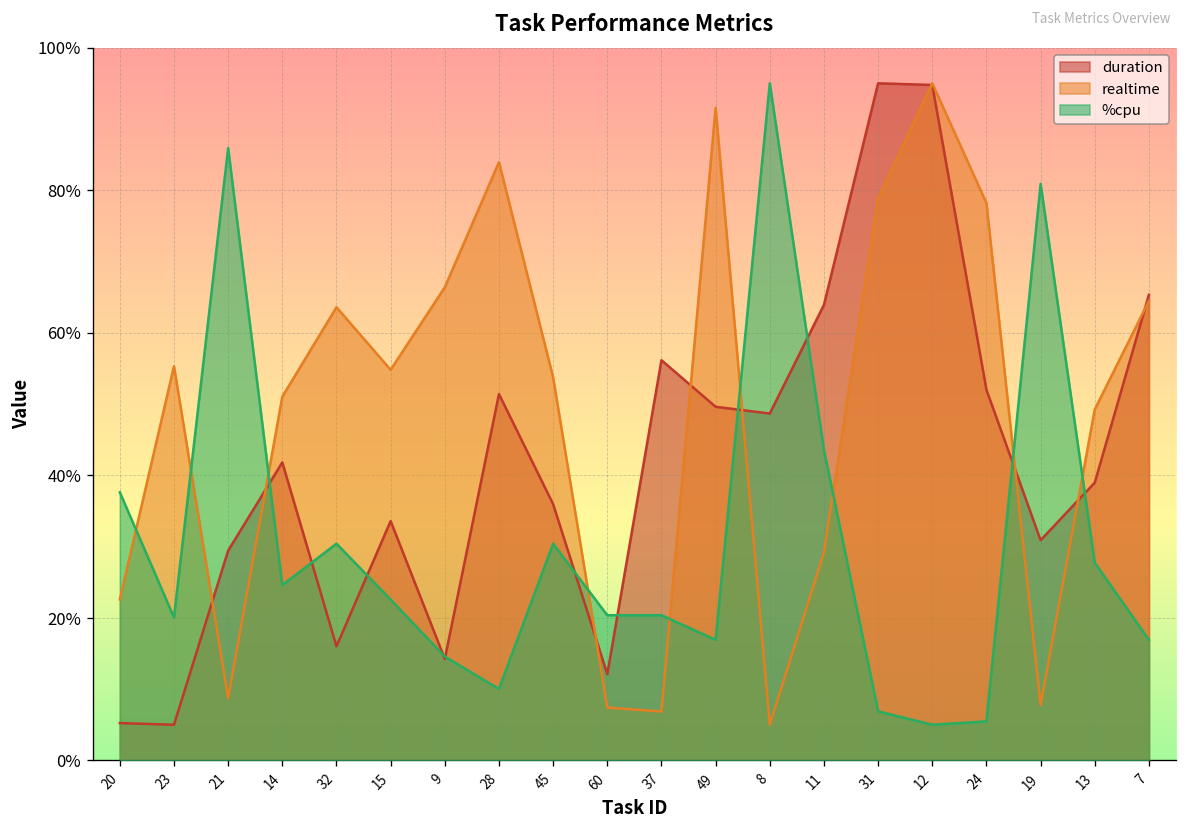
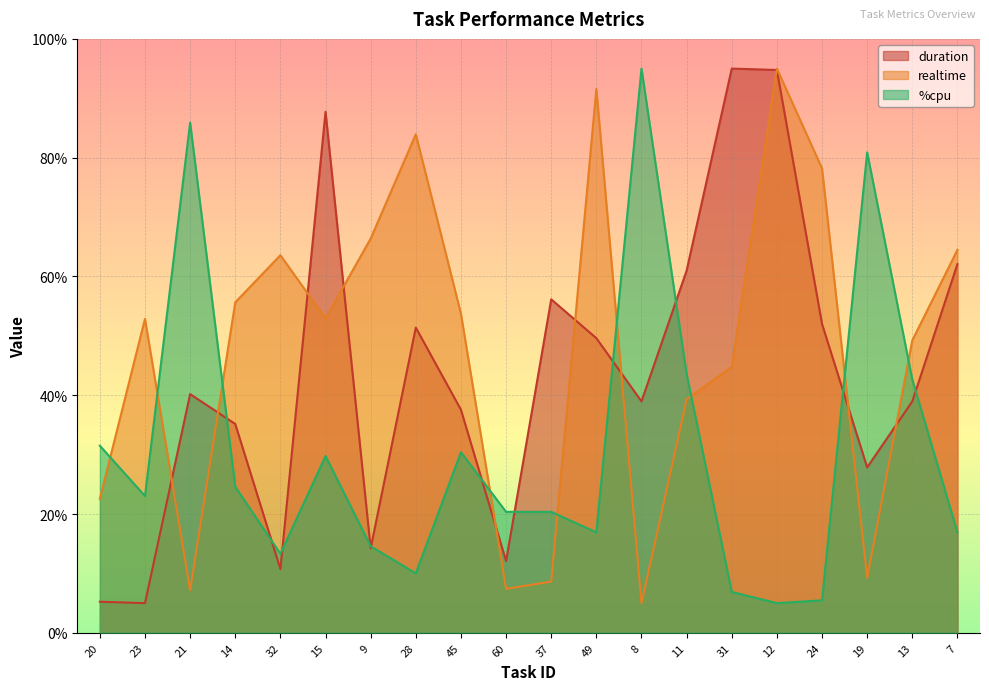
  {
    "duration": {
      "20": "5%",
      "23": "5%",
-     "21": "29%",
-     "14": "42%",
-     "32": "16%",
-     "15": "34%",
+     "21": "40%",
+     "14": "35%",
+     "32": "11%",
+     "15": "88%",
      "28": "51%",
-     "45": "36%",
+     "45": "38%",
      "60": "12%",
      "37": "56%",
      "49": "50%",
-     "8": "49%",
-     "11": "64%",
+     "8": "39%",
+     "11": "61%",
      "31": "95%",
      "24": "52%",
-     "19": "31%",
+     "19": "28%",
      "13": "39%",
-     "7": "65%"
+     "7": "62%"
    },
    "realtime": {
      "20": "23%",
-     "23": "55%",
-     "21": "9%",
-     "14": "51%",
+     "23": "53%",
+     "21": "7%",
+     "14": "56%",
      "32": "64%",
-     "15": "55%",
+     "15": "53%",
      "9": "66%",
      "28": "84%",
      "45": "54%",
      "60": "7%",
-     "37": "7%",
+     "37": "9%",
      "49": "92%",
      "8": "5%",
-     "11": "29%",
-     "31": "79%",
+     "11": "39%",
+     "31": "45%",
      "24": "78%",
-     "19": "8%",
+     "19": "9%",
      "13": "49%",
      "7": "64%"
    },
    "%cpu": {
-     "20": "38%",
-     "23": "20%",
+     "20": "31%",
+     "23": "23%",
      "21": "86%",
      "14": "25%",
-     "32": "30%",
-     "15": "23%",
+     "32": "13%",
+     "15": "30%",
      "28": "10%",
      "45": "30%",
      "60": "20%",
      "37": "20%",
      "49": "17%",
      "8": "95%",
      "11": "44%",
      "31": "7%",
      "12": "5%",
      "24": "5%",
      "19": "81%",
-     "13": "28%",
+     "13": "43%",
      "7": "17%"
    }
  }
